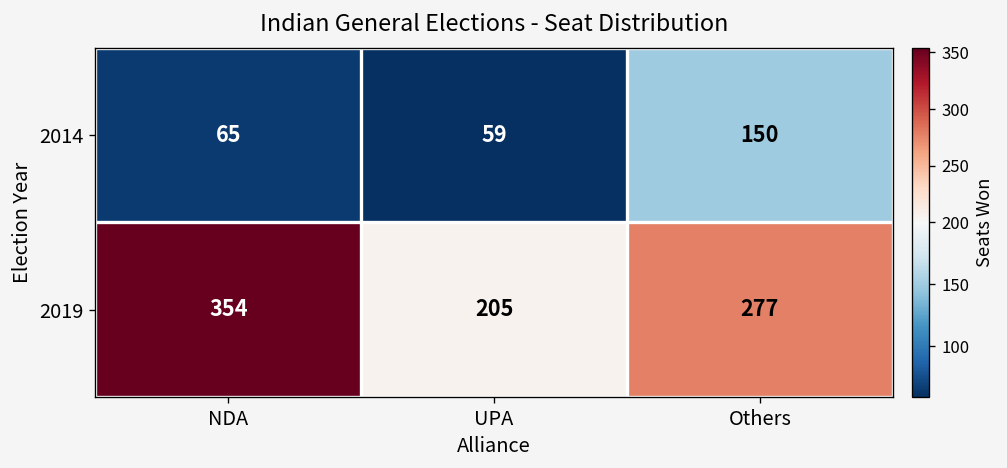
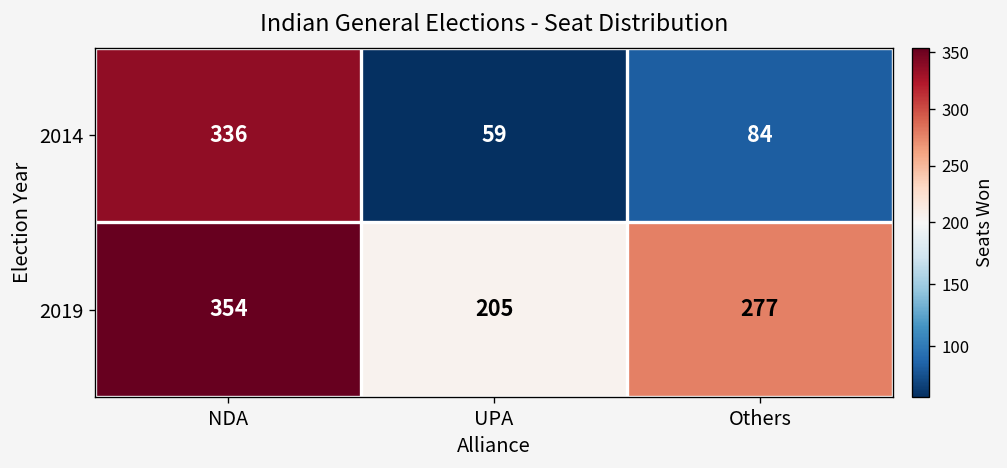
  {
    "2014": {
-     "NDA": 65,
+     "NDA": 336,
      "UPA": 59,
-     "Others": 150
+     "Others": 84
    },
    "2019": {
      "NDA": 354,
      "UPA": 205,
      "Others": 277
    }
  }
